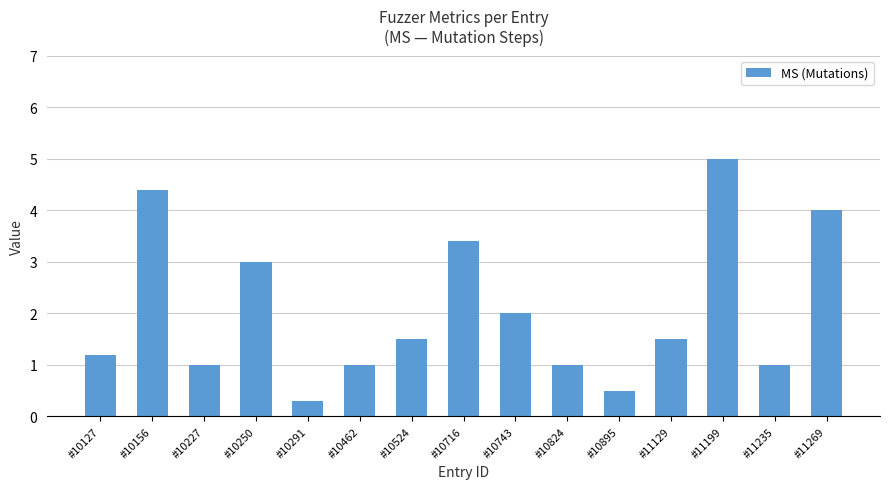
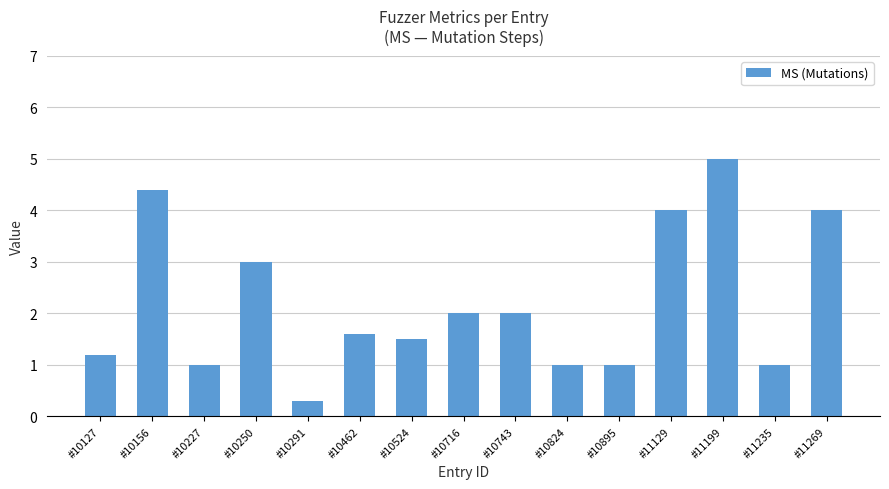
  {
    "#10127": 1.2,
    "#10156": 4.4,
    "#10227": 1.0,
    "#10250": 3.0,
    "#10291": 0.3,
-   "#10462": 1.0,
+   "#10462": 1.6,
    "#10524": 1.5,
-   "#10716": 3.4,
+   "#10716": 2.0,
    "#10743": 2.0,
    "#10824": 1.0,
-   "#10895": 0.5,
-   "#11129": 1.5,
+   "#10895": 1.0,
+   "#11129": 4.0,
    "#11199": 5.0,
    "#11235": 1.0,
    "#11269": 4.0
  }
